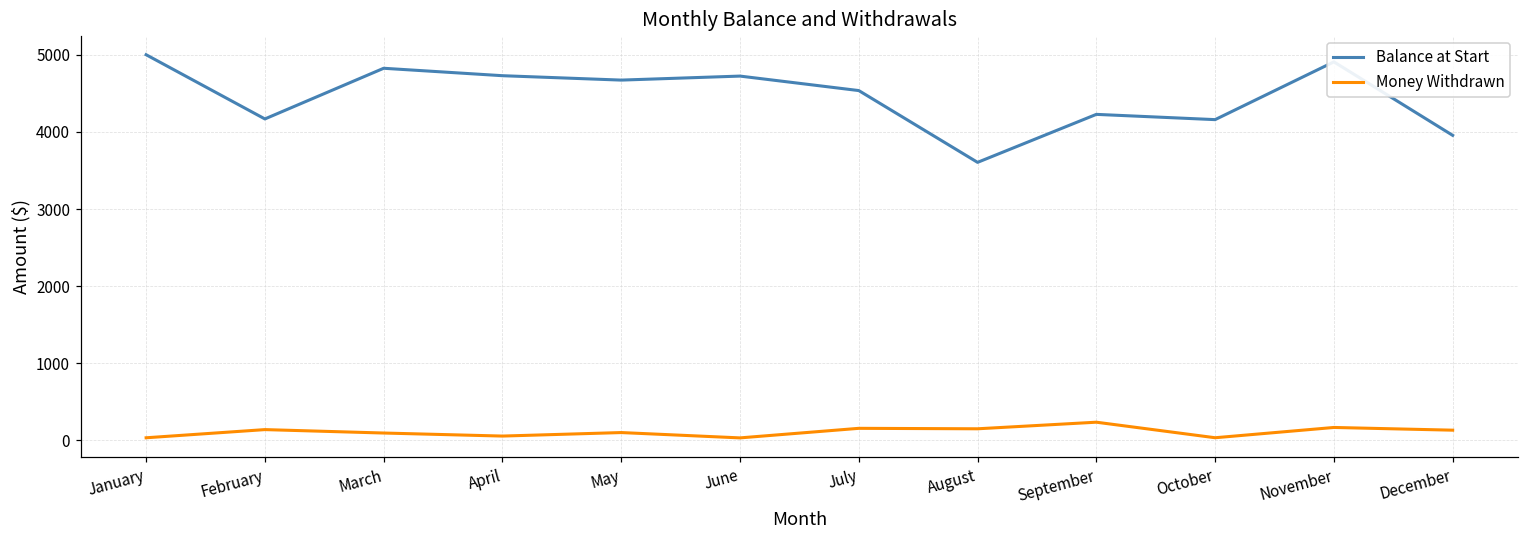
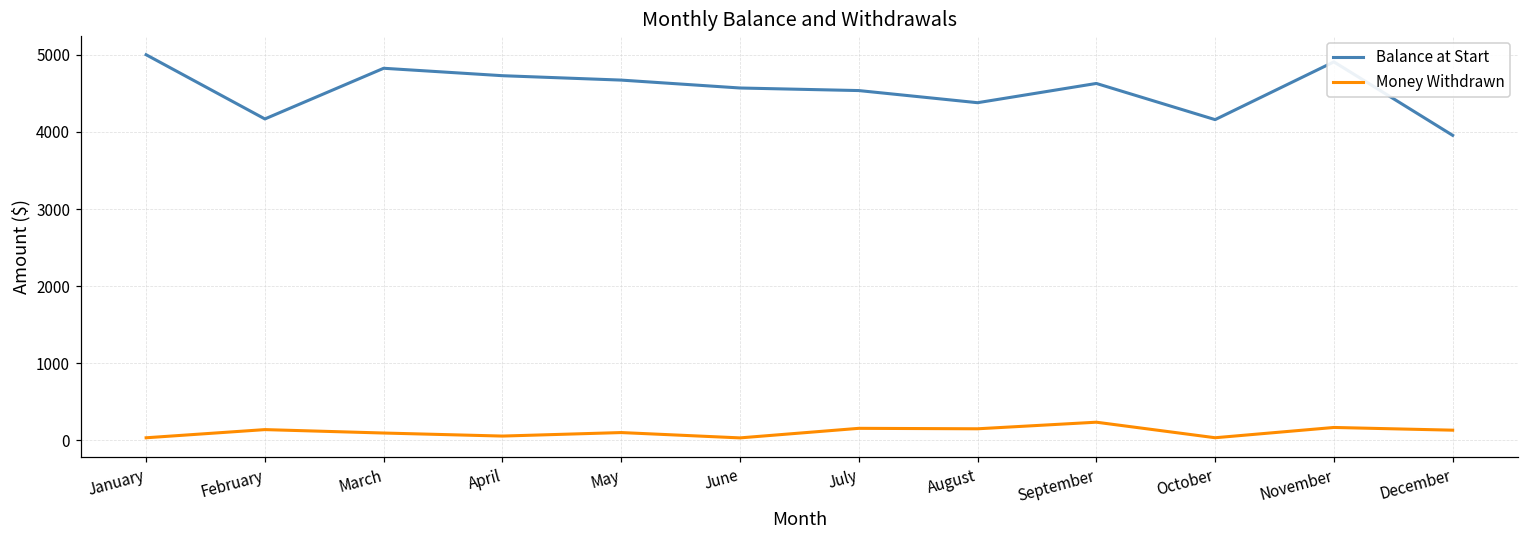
  {
    "Balance at Start": {
      "January": 5000,
      "February": 4200,
      "March": 4800,
      "April": 4700,
      "May": 4700,
-     "June": 4700,
+     "June": 4600,
      "July": 4500,
-     "August": 3600,
-     "September": 4200,
+     "August": 4400,
+     "September": 4600,
      "October": 4200,
      "December": 4000
    },
    "Money Withdrawn": {
      "January": 0,
      "February": 100,
      "March": 100,
      "April": 100,
      "May": 100,
      "June": 0,
      "July": 200,
      "August": 200,
      "September": 200,
      "October": 0,
      "November": 200,
      "December": 100
    }
  }
